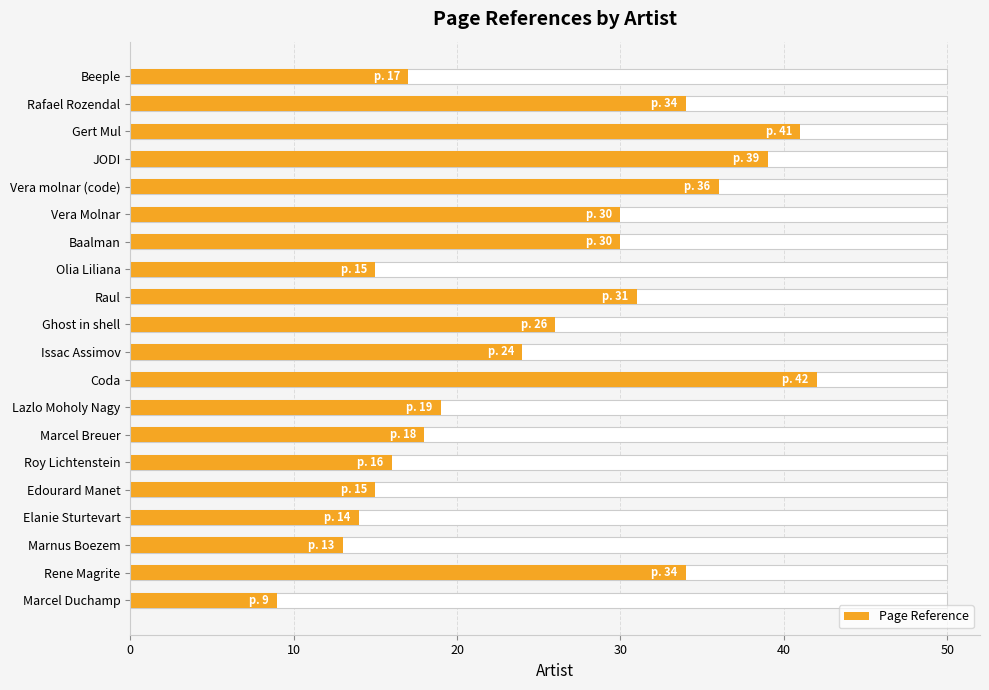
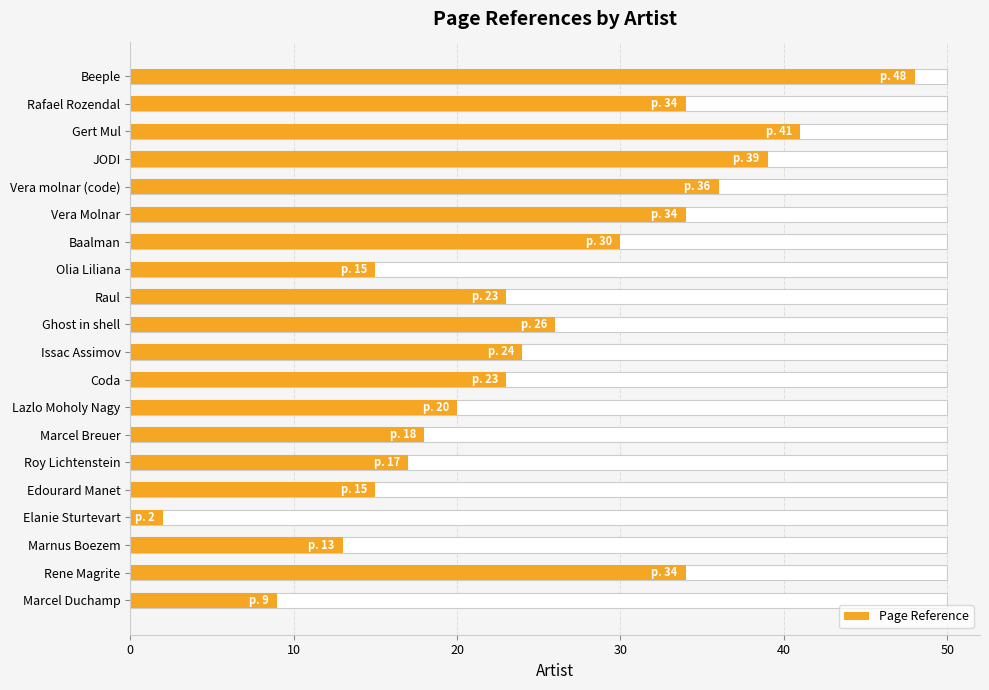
  {
    "Page Reference": {
-     "Beeple": 17,
-     "Vera Molnar": 30,
-     "Raul": 31,
-     "Coda": 42,
-     "Lazlo Moholy Nagy": 19,
-     "Roy Lichtenstein": 16,
-     "Elanie Sturtevart": 14
+     "Beeple": 48,
+     "Vera Molnar": 34,
+     "Raul": 23,
+     "Coda": 23,
+     "Lazlo Moholy Nagy": 20,
+     "Roy Lichtenstein": 17,
+     "Elanie Sturtevart": 2
    }
  }
